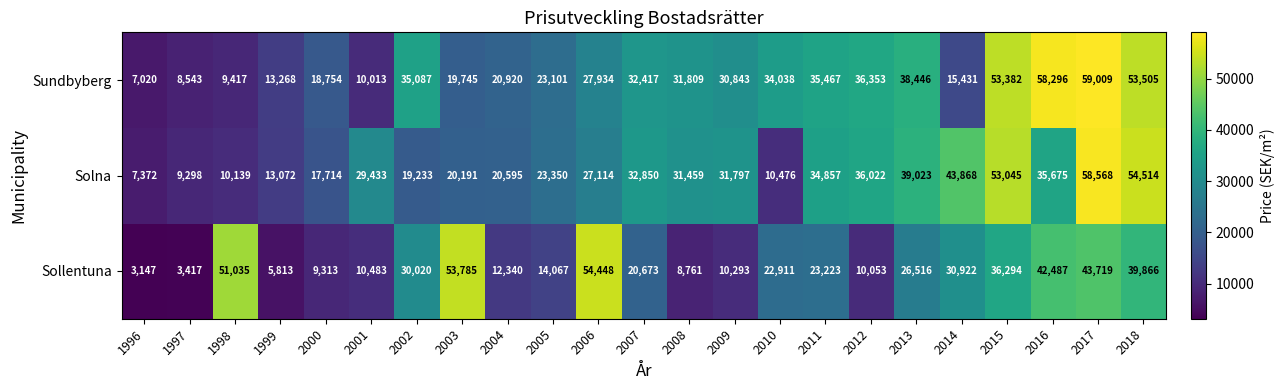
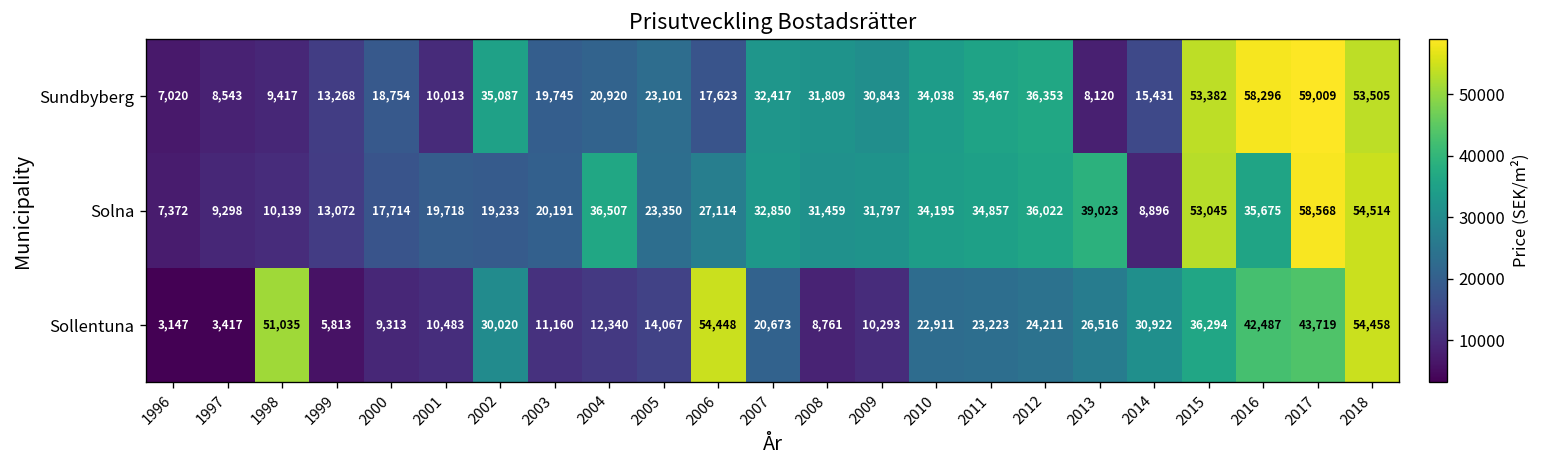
  {
    "Sundbyberg": {
      "1996": "7,020",
      "1997": "8,543",
      "1998": "9,417",
      "1999": "13,268",
      "2000": "18,754",
      "2001": "10,013",
      "2002": "35,087",
      "2003": "19,745",
      "2004": "20,920",
      "2005": "23,101",
-     "2006": "27,934",
+     "2006": "17,623",
      "2007": "32,417",
      "2008": "31,809",
      "2009": "30,843",
      "2010": "34,038",
      "2011": "35,467",
      "2012": "36,353",
-     "2013": "38,446",
+     "2013": "8,120",
      "2014": "15,431",
      "2015": "53,382",
      "2016": "58,296",
      "2017": "59,009",
      "2018": "53,505"
    },
    "Solna": {
      "1996": "7,372",
      "1997": "9,298",
      "1998": "10,139",
      "1999": "13,072",
      "2000": "17,714",
-     "2001": "29,433",
+     "2001": "19,718",
      "2002": "19,233",
      "2003": "20,191",
-     "2004": "20,595",
+     "2004": "36,507",
      "2005": "23,350",
      "2006": "27,114",
      "2007": "32,850",
      "2008": "31,459",
      "2009": "31,797",
-     "2010": "10,476",
+     "2010": "34,195",
      "2011": "34,857",
      "2012": "36,022",
      "2013": "39,023",
-     "2014": "43,868",
+     "2014": "8,896",
      "2015": "53,045",
      "2016": "35,675",
      "2017": "58,568",
      "2018": "54,514"
    },
    "Sollentuna": {
      "1996": "3,147",
      "1997": "3,417",
      "1998": "51,035",
      "1999": "5,813",
      "2000": "9,313",
      "2001": "10,483",
      "2002": "30,020",
-     "2003": "53,785",
+     "2003": "11,160",
      "2004": "12,340",
      "2005": "14,067",
      "2006": "54,448",
      "2007": "20,673",
      "2008": "8,761",
      "2009": "10,293",
      "2010": "22,911",
      "2011": "23,223",
-     "2012": "10,053",
+     "2012": "24,211",
      "2013": "26,516",
      "2014": "30,922",
      "2015": "36,294",
      "2016": "42,487",
      "2017": "43,719",
-     "2018": "39,866"
+     "2018": "54,458"
    }
  }
